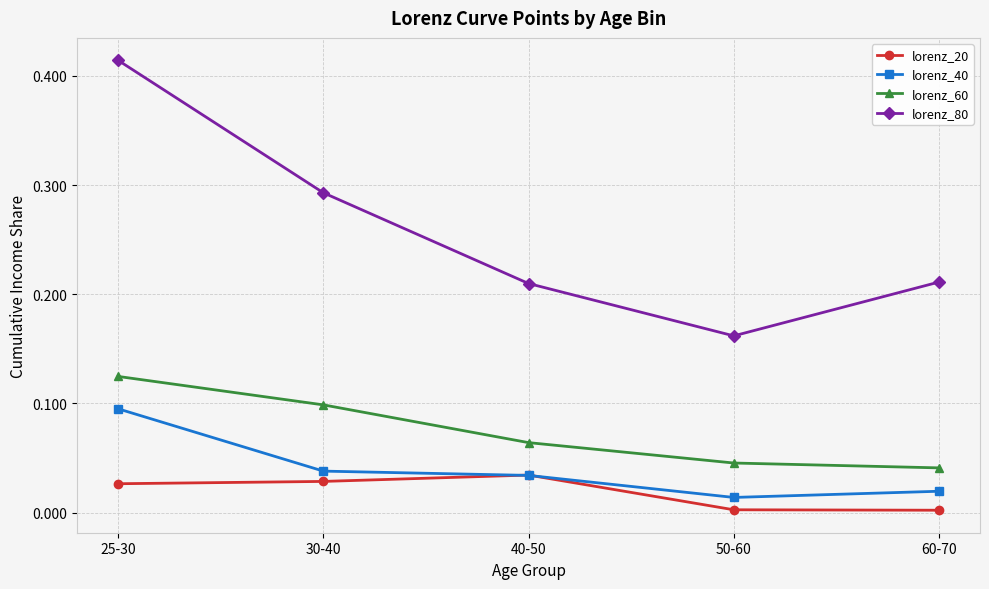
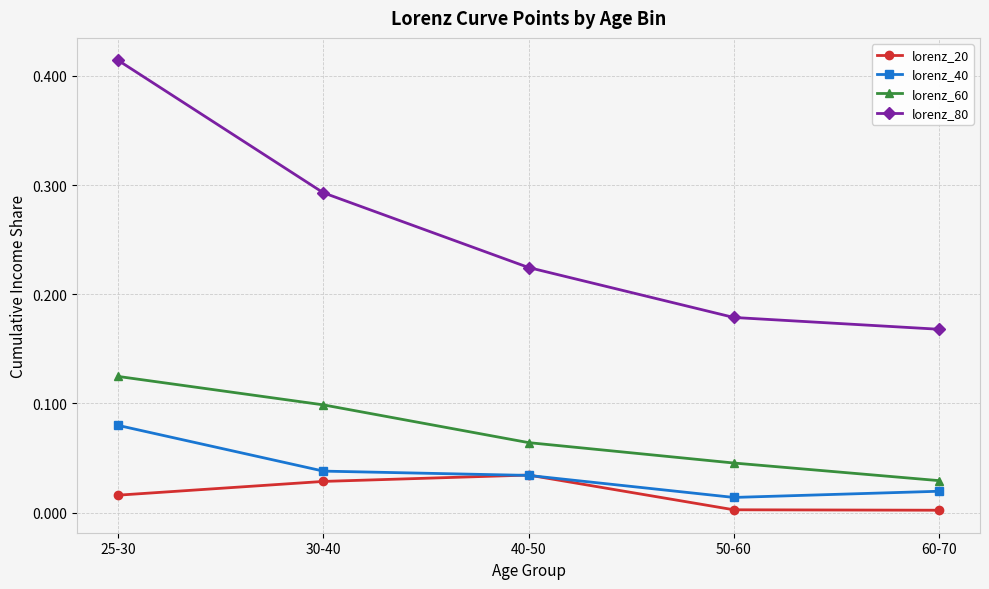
  {
    "lorenz_20": {
-     "25-30": 0.026,
+     "25-30": 0.016,
      "30-40": 0.029,
      "50-60": 0.003,
      "60-70": 0.002
    },
    "lorenz_40": {
-     "25-30": 0.095,
+     "25-30": 0.080,
      "30-40": 0.038,
      "50-60": 0.014,
      "60-70": 0.020
    },
    "lorenz_60": {
      "25-30": 0.125,
      "30-40": 0.099,
      "40-50": 0.064,
      "50-60": 0.045,
-     "60-70": 0.041
+     "60-70": 0.029
    },
    "lorenz_80": {
      "25-30": 0.414,
      "30-40": 0.293,
-     "40-50": 0.210,
-     "50-60": 0.162,
-     "60-70": 0.211
+     "40-50": 0.225,
+     "50-60": 0.179,
+     "60-70": 0.168
    }
  }
